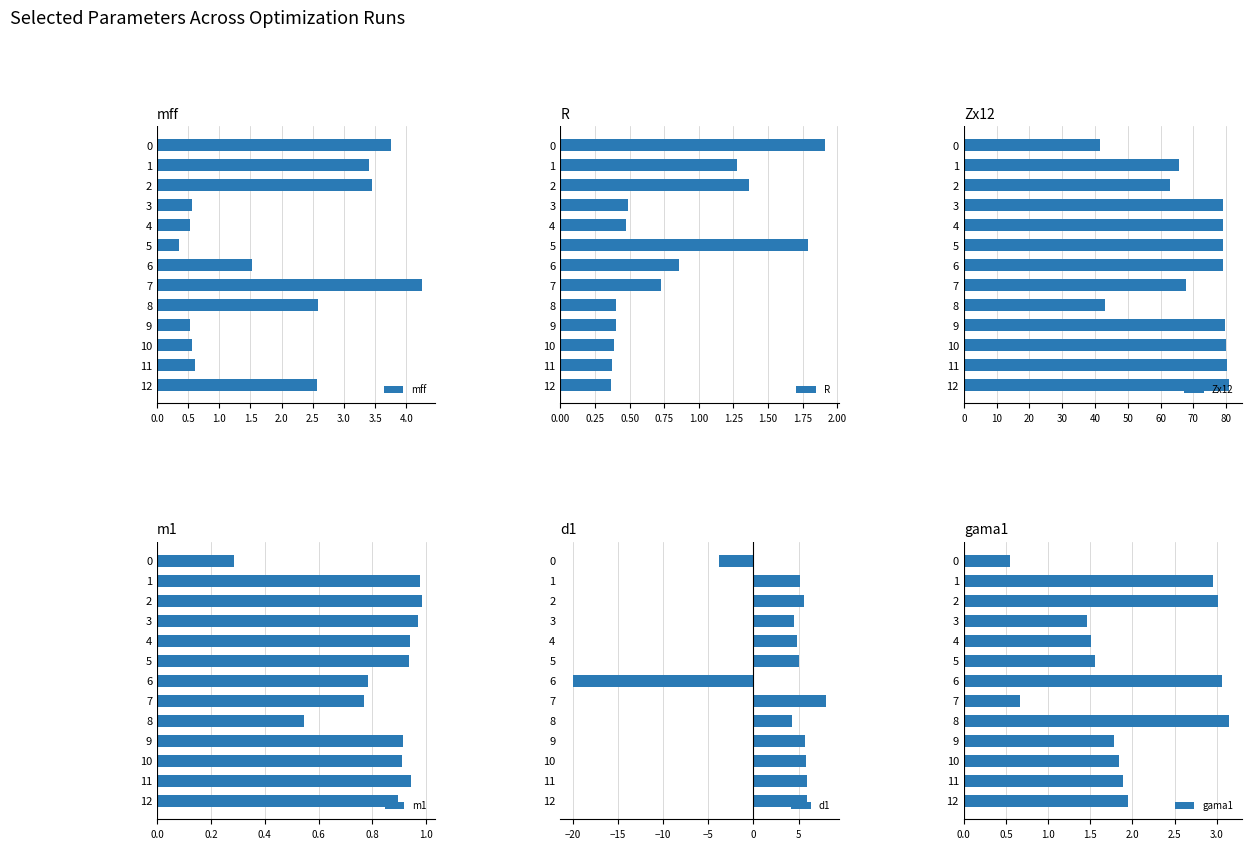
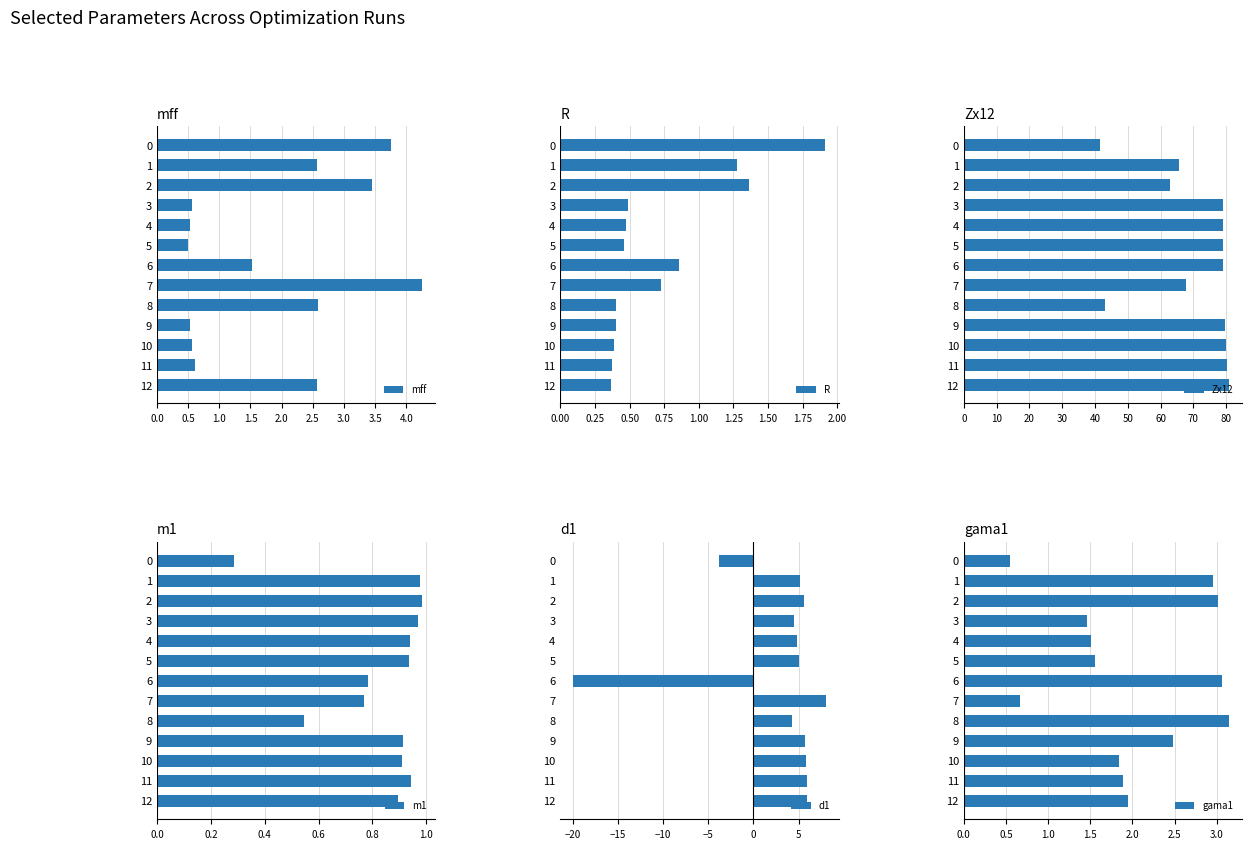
  {
    "mff": {
      "0": 3.7,
-     "1": 3.4,
+     "1": 2.6,
      "2": 3.5,
      "3": 0.6,
      "4": 0.5,
-     "5": 0.3,
+     "5": 0.5,
      "6": 1.5,
      "7": 4.3,
      "8": 2.6,
      "9": 0.5,
      "10": 0.6,
      "11": 0.6,
      "12": 2.6
    },
    "R": {
      "0": 1.91,
      "1": 1.27,
      "2": 1.36,
      "3": 0.49,
      "4": 0.48,
-     "5": 1.79,
+     "5": 0.46,
      "6": 0.86,
      "7": 0.73,
      "8": 0.40,
      "9": 0.40,
      "10": 0.39,
      "11": 0.38,
      "12": 0.36
    },
    "Zx12": {
      "0": 41,
      "1": 66,
      "2": 63,
      "3": 79,
      "4": 79,
      "5": 79,
      "6": 79,
      "7": 68,
      "8": 43,
      "9": 80,
      "10": 80,
      "11": 80,
      "12": 81
    },
    "m1": {
      "0": 0.29,
      "1": 0.98,
      "2": 0.98,
      "3": 0.97,
      "4": 0.94,
      "5": 0.94,
      "6": 0.78,
      "7": 0.77,
      "8": 0.55,
      "9": 0.91,
      "10": 0.91,
      "11": 0.94,
      "12": 0.90
    },
    "d1": {
      "0": -4,
      "1": 5,
      "2": 6,
      "3": 4,
      "4": 5,
      "5": 5,
      "6": -20,
      "7": 8,
      "8": 4,
      "9": 6,
      "10": 6,
      "11": 6,
      "12": 6
    },
    "gama1": {
      "0": 0.6,
      "1": 3.0,
      "2": 3.0,
      "3": 1.5,
      "4": 1.5,
      "5": 1.6,
      "6": 3.1,
      "7": 0.7,
      "8": 3.1,
-     "9": 1.8,
+     "9": 2.5,
      "10": 1.8,
      "11": 1.9,
      "12": 1.9
    }
  }
